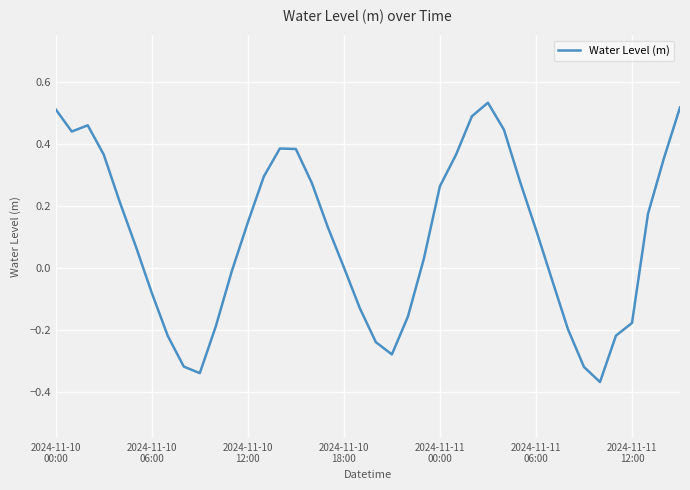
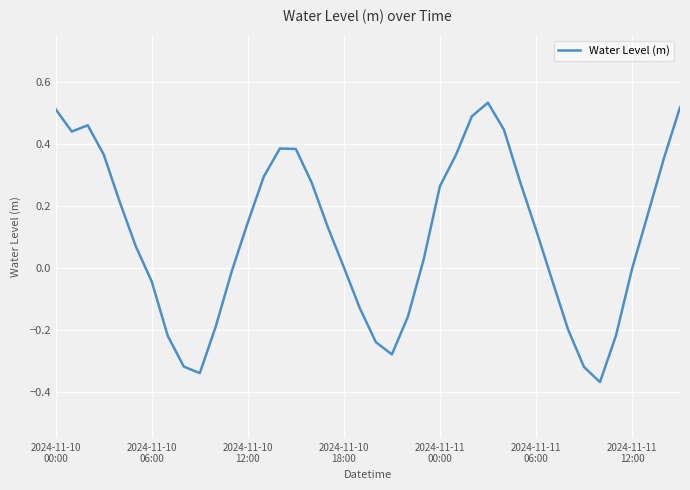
  {
    "2024-11-10 00:00": 0.51,
-   "2024-11-10 06:00": -0.08,
+   "2024-11-10 06:00": -0.05,
    "2024-11-10 12:00": 0.15,
    "2024-11-10 18:00": 0.00,
    "2024-11-11 00:00": 0.26,
    "2024-11-11 06:00": 0.12,
-   "2024-11-11 12:00": -0.18
+   "2024-11-11 12:00": 0.00
  }
